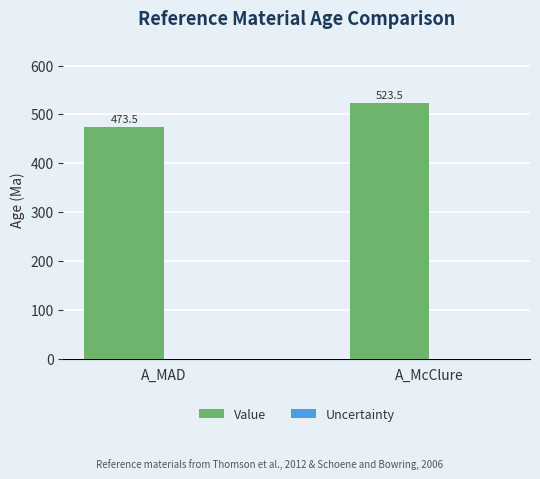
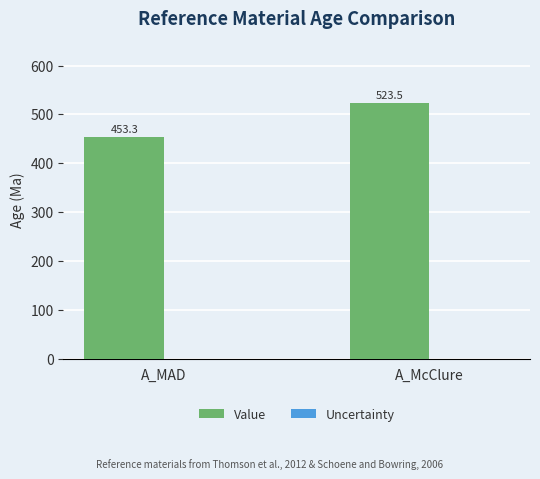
  {
    "Value": {
-     "A_MAD": 473.5,
+     "A_MAD": 453.3,
      "A_McClure": 523.5
    },
    "Uncertainty": {
      "A_MAD": 0,
      "A_McClure": 0
    }
  }
